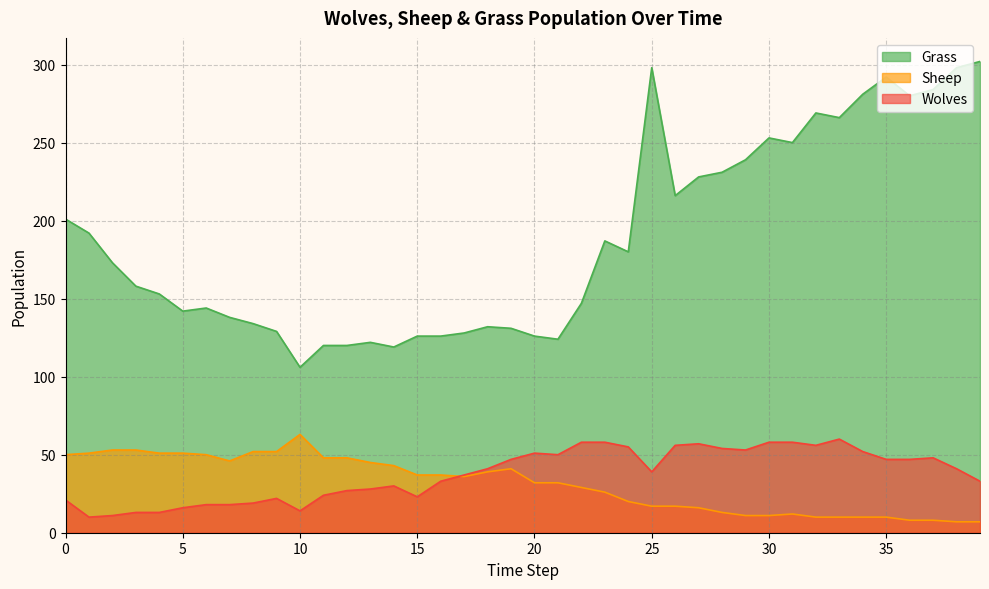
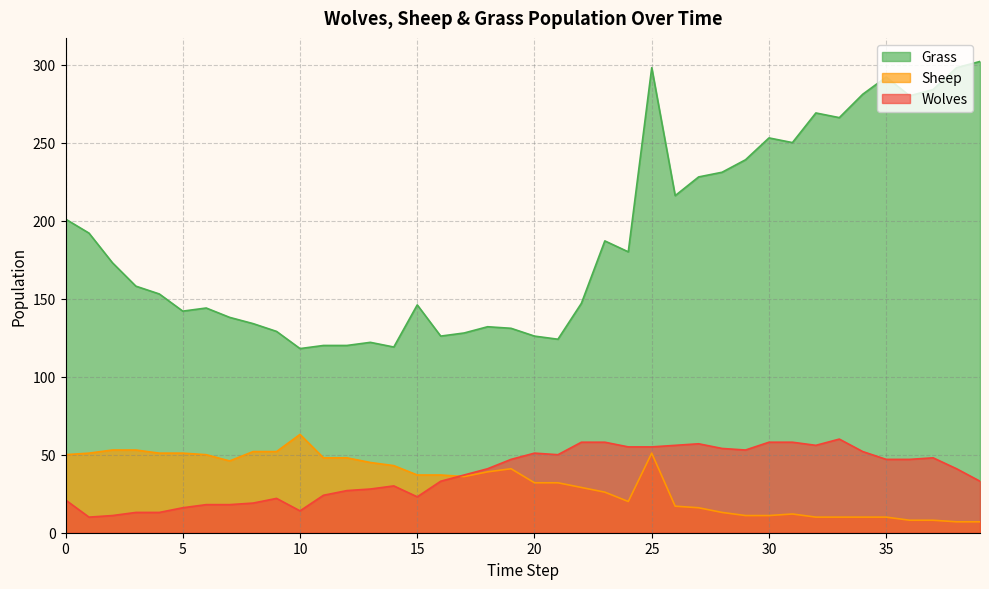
  {
    "Grass": {
      "0": 201,
      "5": 142,
-     "10": 106,
-     "15": 126,
+     "10": 118,
+     "15": 146,
      "20": 126,
      "25": 298,
      "30": 253
    },
    "Sheep": {
      "0": 50,
      "5": 51,
      "10": 63,
      "15": 37,
      "20": 32,
-     "25": 17,
+     "25": 51,
      "30": 11,
      "35": 10
    },
    "Wolves": {
      "0": 21,
      "5": 16,
      "10": 14,
      "15": 23,
      "20": 51,
-     "25": 39,
+     "25": 55,
      "30": 58,
      "35": 47
    }
  }
